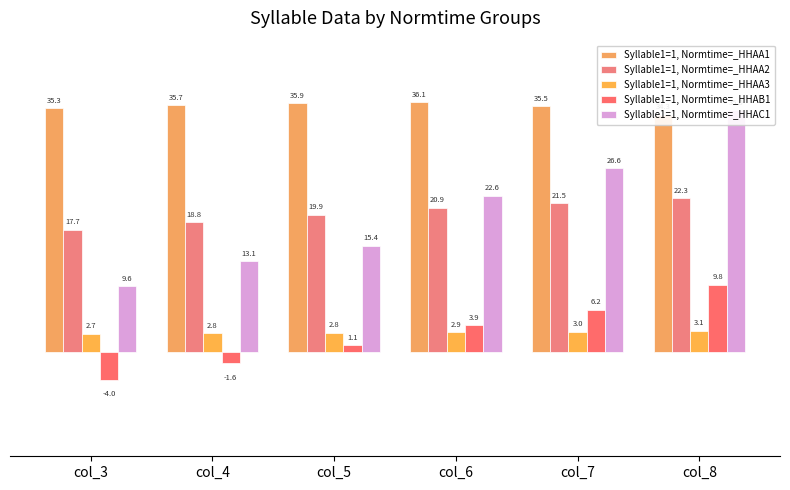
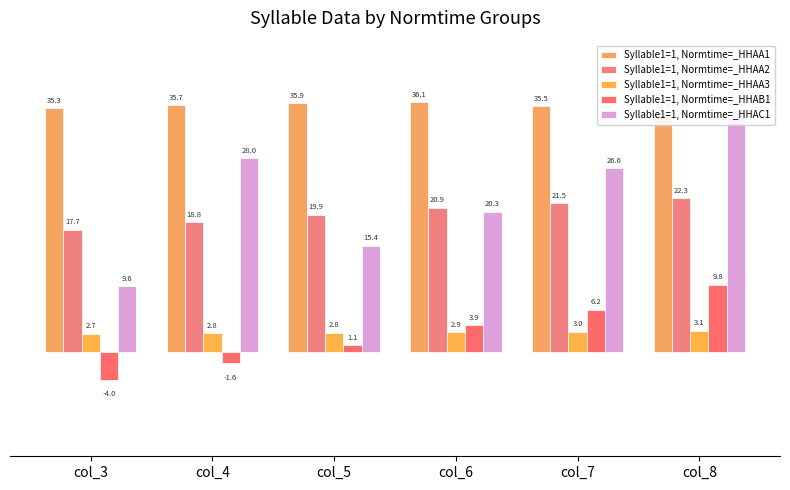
  {
    "Syllable1=1, Normtime=_HHAC1": {
      "col_3": 9.6,
-     "col_4": 13.1,
+     "col_4": 28.0,
      "col_5": 15.4,
-     "col_6": 22.6,
+     "col_6": 20.3,
      "col_7": 26.6
    }
  }
